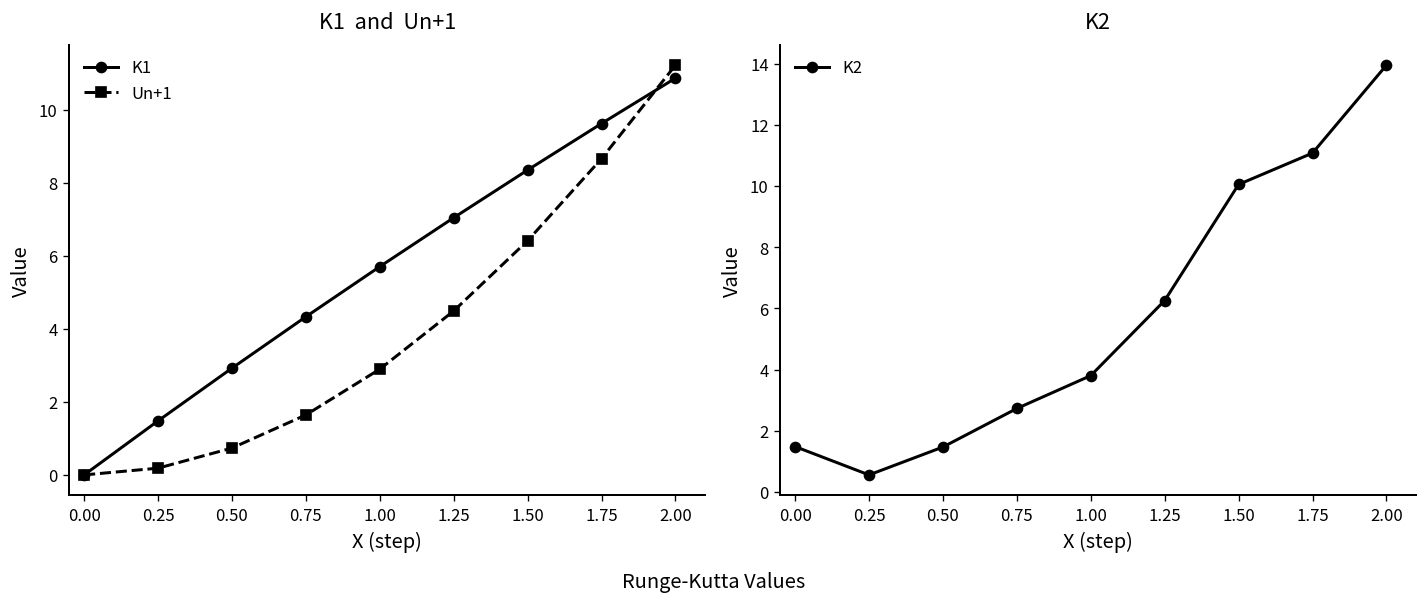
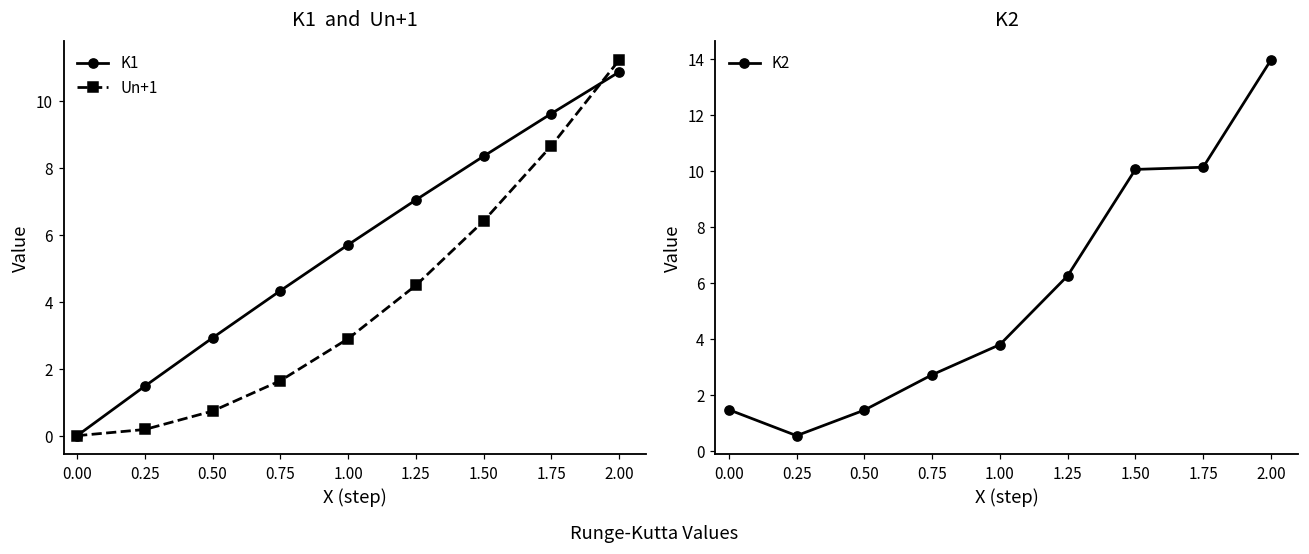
  {
    "K2": {
      "0.00": 1.5,
      "0.25": 0.6,
      "0.50": 1.5,
      "0.75": 2.7,
      "1.00": 3.8,
      "1.25": 6.3,
      "1.50": 10.1,
-     "1.75": 11.1,
+     "1.75": 10.1,
      "2.00": 14.0
    }
  }
